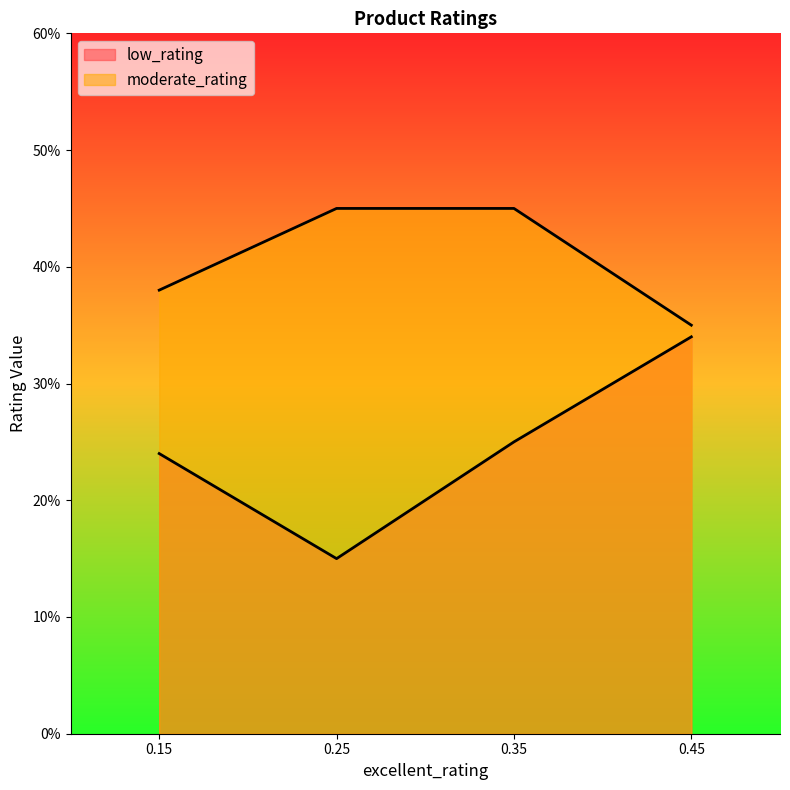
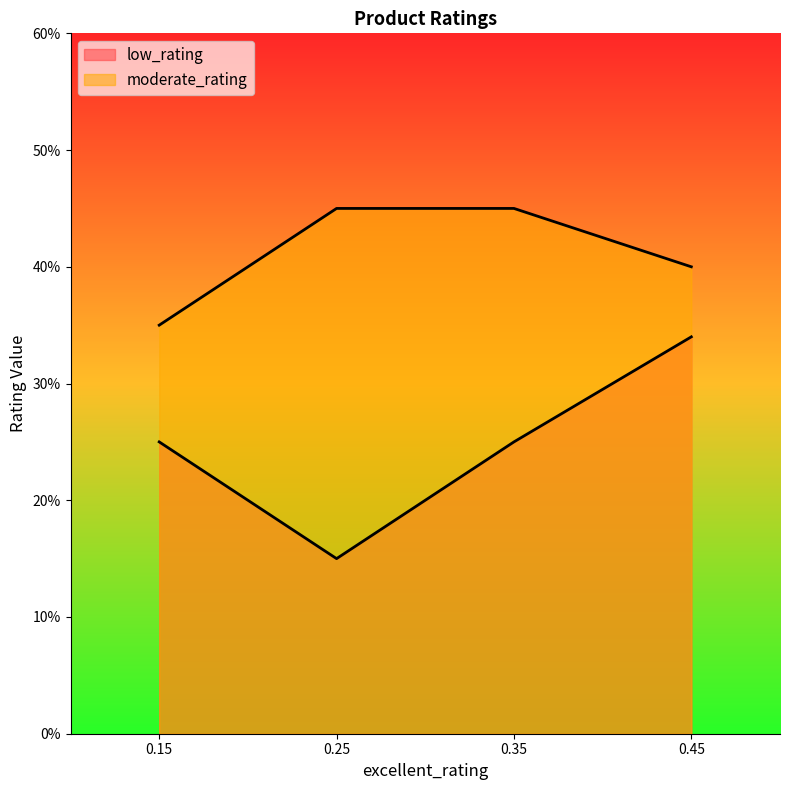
  {
    "low_rating": {
-     "0.15": "24.0%",
+     "0.15": "25.0%",
      "0.25": "15.0%",
      "0.35": "25.0%",
      "0.45": "34.0%"
    },
    "moderate_rating": {
-     "0.15": "38.0%",
+     "0.15": "35.0%",
      "0.25": "45.0%",
      "0.35": "45.0%",
-     "0.45": "35.0%"
+     "0.45": "40.0%"
    }
  }
